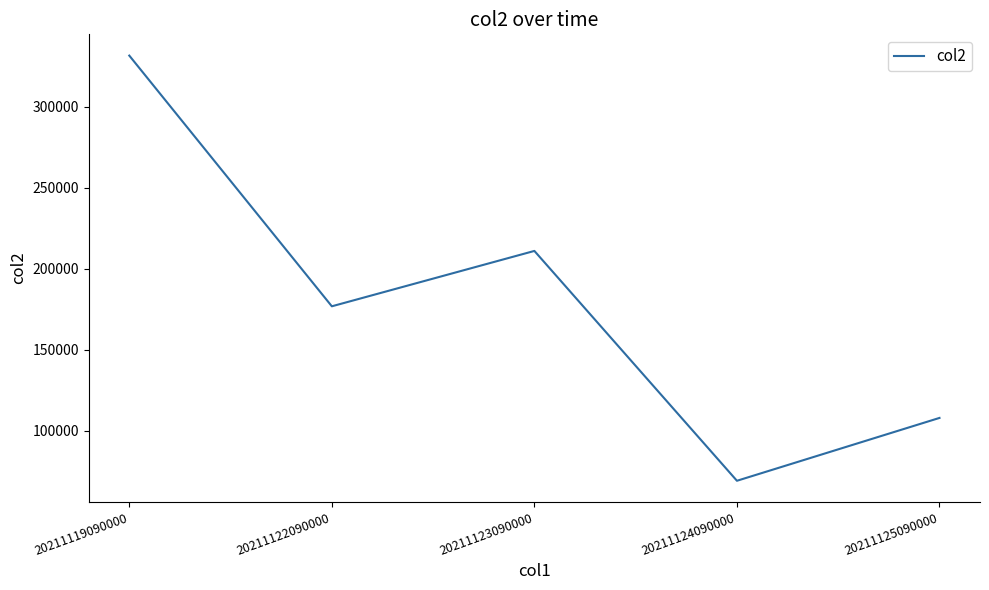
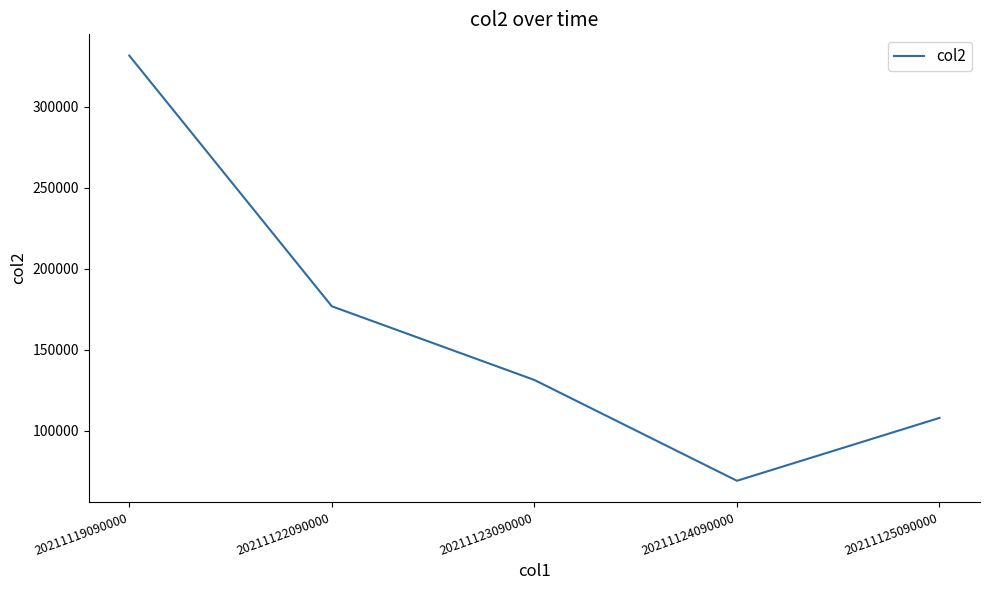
  {
    "20211119090000": 332000,
    "20211122090000": 177000,
-   "20211123090000": 211000,
+   "20211123090000": 131000,
    "20211124090000": 69000,
    "20211125090000": 108000
  }
